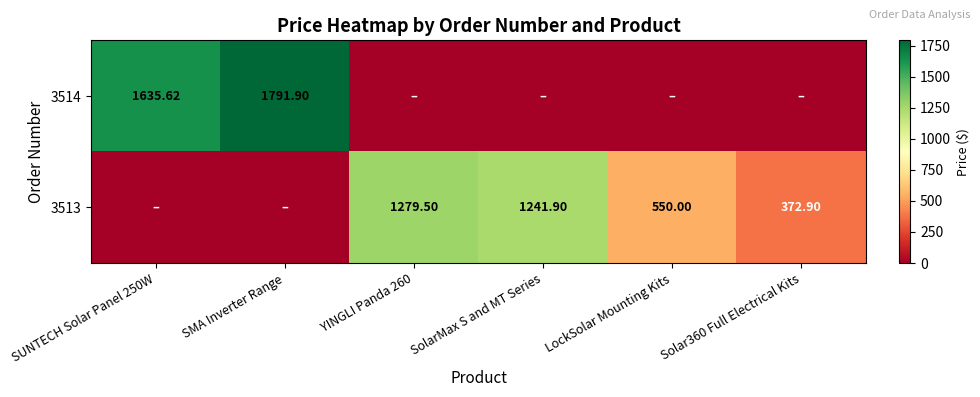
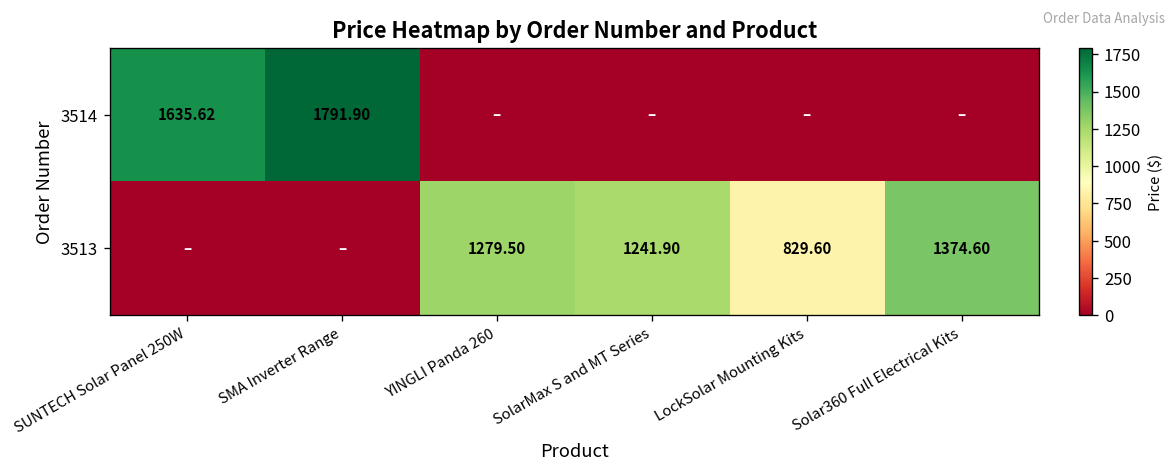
  {
    "3514": {
      "SUNTECH Solar Panel 250W": 1635.62,
      "SMA Inverter Range": 1791.90
    },
    "3513": {
      "YINGLI Panda 260": 1279.50,
      "SolarMax S and MT Series": 1241.90,
-     "LockSolar Mounting Kits": 550.00,
-     "Solar360 Full Electrical Kits": 372.90
+     "LockSolar Mounting Kits": 829.60,
+     "Solar360 Full Electrical Kits": 1374.60
    }
  }
